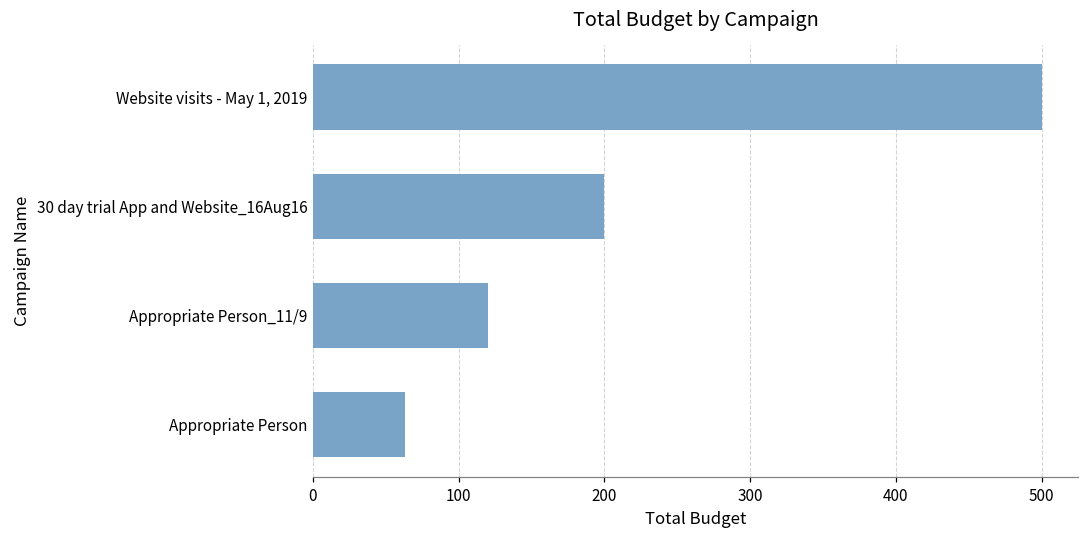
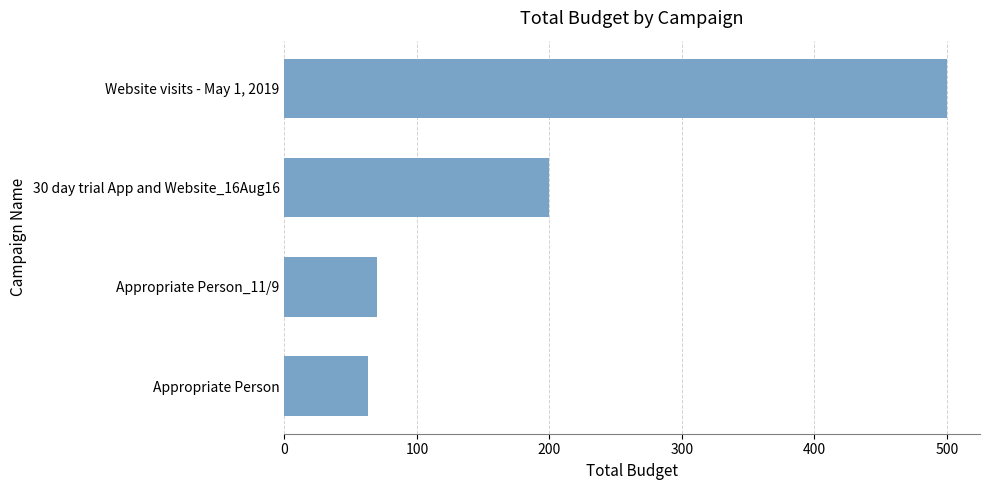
  {
    "Website visits - May 1, 2019": 500,
    "30 day trial App and Website_16Aug16": 200,
-   "Appropriate Person_11/9": 120,
+   "Appropriate Person_11/9": 70,
    "Appropriate Person": 63
  }
